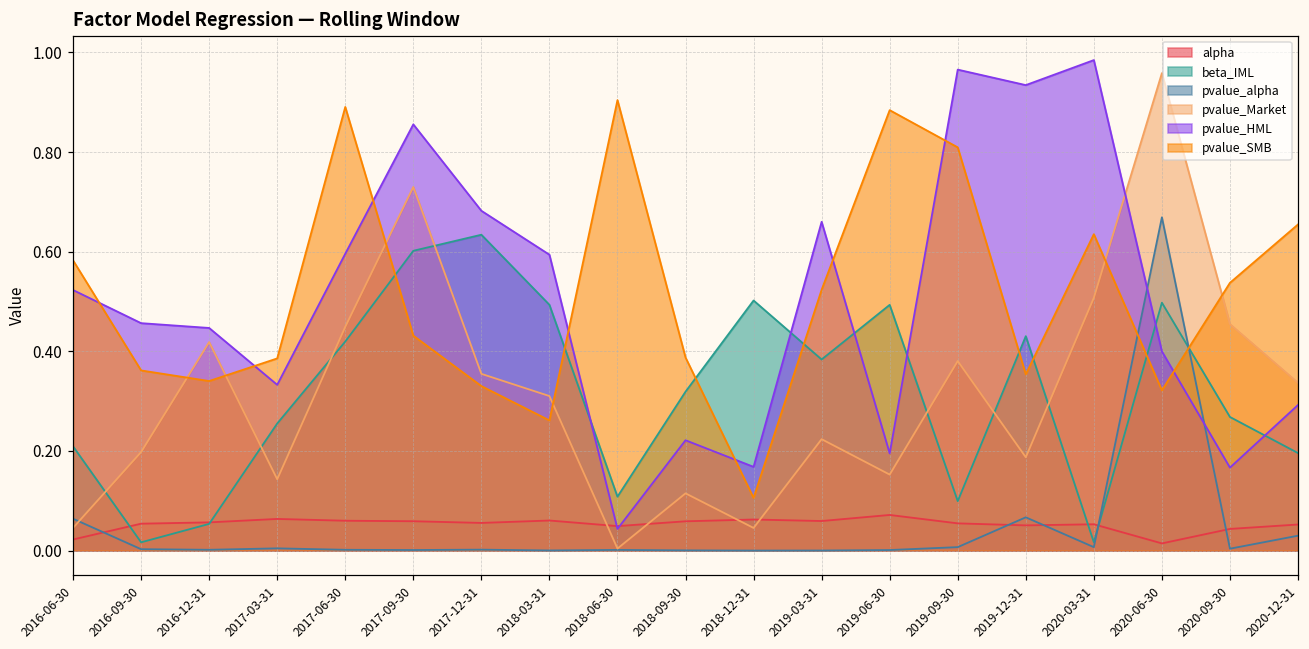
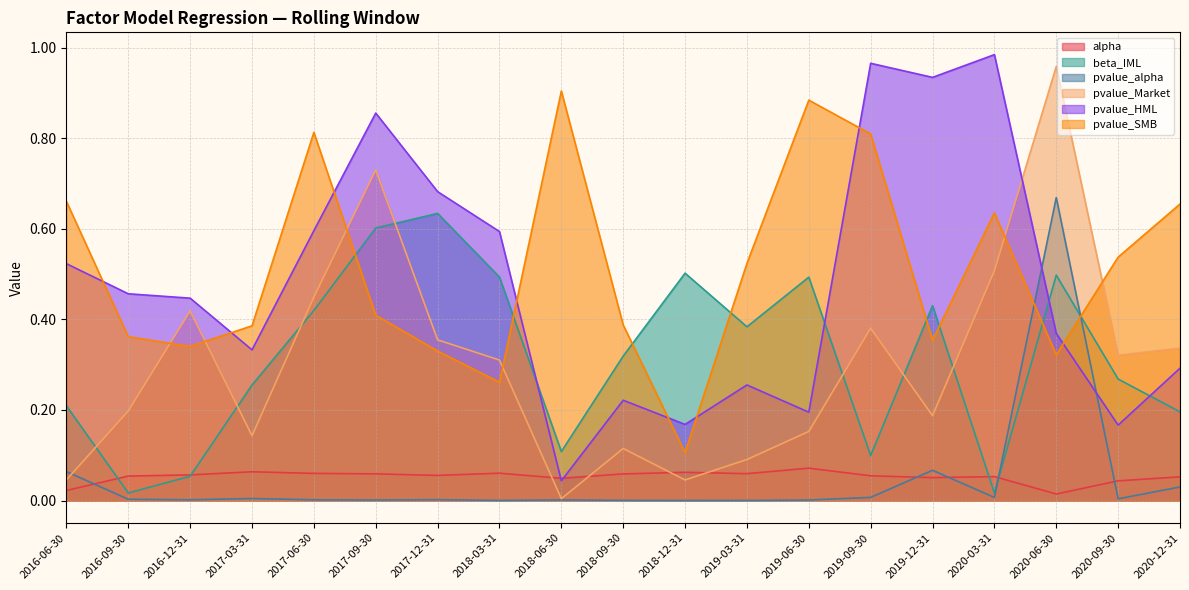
  {
    "alpha": {
      "2016-06-30": 0.02,
      "2016-09-30": 0.05,
      "2017-03-31": 0.06,
      "2017-06-30": 0.06,
      "2017-09-30": 0.06,
      "2017-12-31": 0.06,
      "2018-03-31": 0.06,
      "2018-09-30": 0.06,
      "2018-12-31": 0.06,
      "2019-03-31": 0.06,
      "2019-06-30": 0.07,
      "2019-09-30": 0.05,
      "2019-12-31": 0.05,
      "2020-03-31": 0.05,
      "2020-06-30": 0.01,
      "2020-09-30": 0.04,
      "2020-12-31": 0.05
    },
    "pvalue_Market": {
      "2016-06-30": 0.05,
      "2016-09-30": 0.20,
      "2016-12-31": 0.42,
      "2017-03-31": 0.14,
      "2017-06-30": 0.45,
      "2017-09-30": 0.73,
      "2017-12-31": 0.35,
      "2018-03-31": 0.31,
      "2018-09-30": 0.11,
      "2018-12-31": 0.05,
-     "2019-03-31": 0.22,
+     "2019-03-31": 0.09,
      "2019-06-30": 0.15,
      "2019-09-30": 0.38,
      "2019-12-31": 0.19,
      "2020-03-31": 0.51,
      "2020-06-30": 0.96,
-     "2020-09-30": 0.45,
+     "2020-09-30": 0.32,
      "2020-12-31": 0.34
    },
    "pvalue_HML": {
      "2016-06-30": 0.52,
      "2016-09-30": 0.46,
      "2016-12-31": 0.45,
      "2017-03-31": 0.33,
      "2017-06-30": 0.60,
      "2017-09-30": 0.86,
      "2017-12-31": 0.68,
      "2018-03-31": 0.59,
      "2018-09-30": 0.22,
      "2018-12-31": 0.17,
-     "2019-03-31": 0.66,
+     "2019-03-31": 0.26,
      "2019-06-30": 0.20,
      "2019-09-30": 0.97,
      "2019-12-31": 0.93,
      "2020-03-31": 0.98,
-     "2020-06-30": 0.40,
+     "2020-06-30": 0.37,
      "2020-09-30": 0.17,
      "2020-12-31": 0.29
    },
    "pvalue_SMB": {
-     "2016-06-30": 0.58,
+     "2016-06-30": 0.66,
      "2016-09-30": 0.36,
      "2016-12-31": 0.34,
      "2017-03-31": 0.39,
-     "2017-06-30": 0.89,
-     "2017-09-30": 0.43,
+     "2017-06-30": 0.81,
+     "2017-09-30": 0.41,
      "2017-12-31": 0.33,
      "2018-03-31": 0.26,
      "2018-06-30": 0.90,
      "2018-09-30": 0.39,
      "2018-12-31": 0.11,
      "2019-03-31": 0.52,
      "2019-06-30": 0.88,
      "2019-09-30": 0.81,
      "2019-12-31": 0.35,
      "2020-03-31": 0.64,
      "2020-06-30": 0.32,
      "2020-09-30": 0.54,
      "2020-12-31": 0.65
    }
  }
